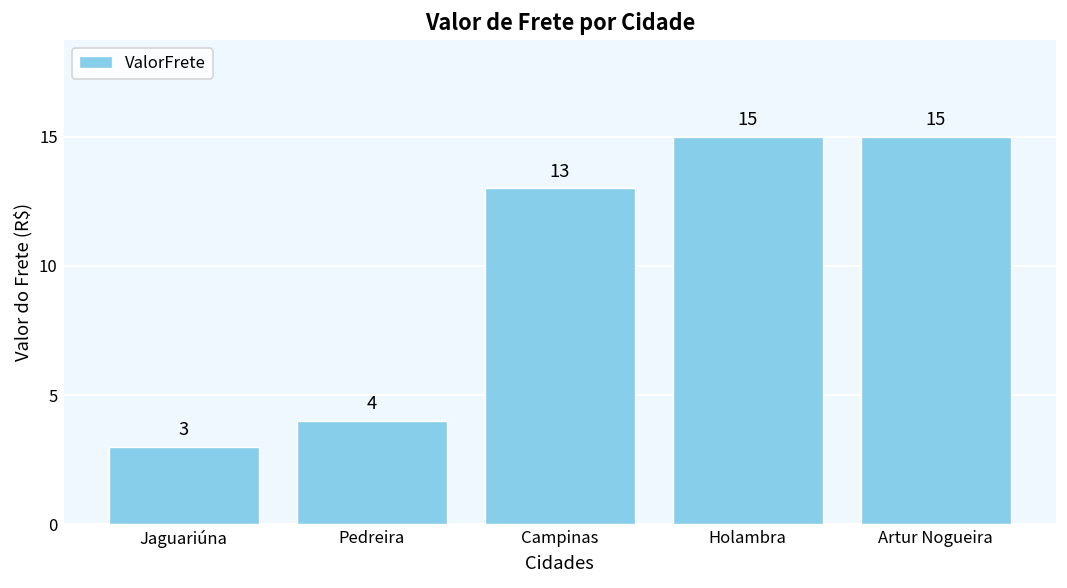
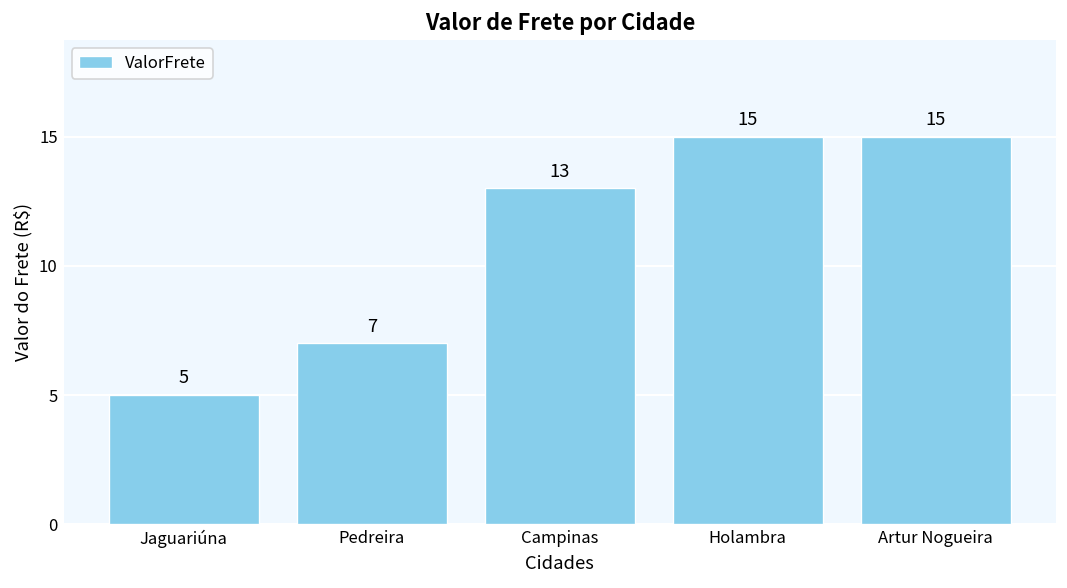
  {
-   "Jaguariúna": 3,
-   "Pedreira": 4,
+   "Jaguariúna": 5,
+   "Pedreira": 7,
    "Campinas": 13,
    "Holambra": 15,
    "Artur Nogueira": 15
  }
